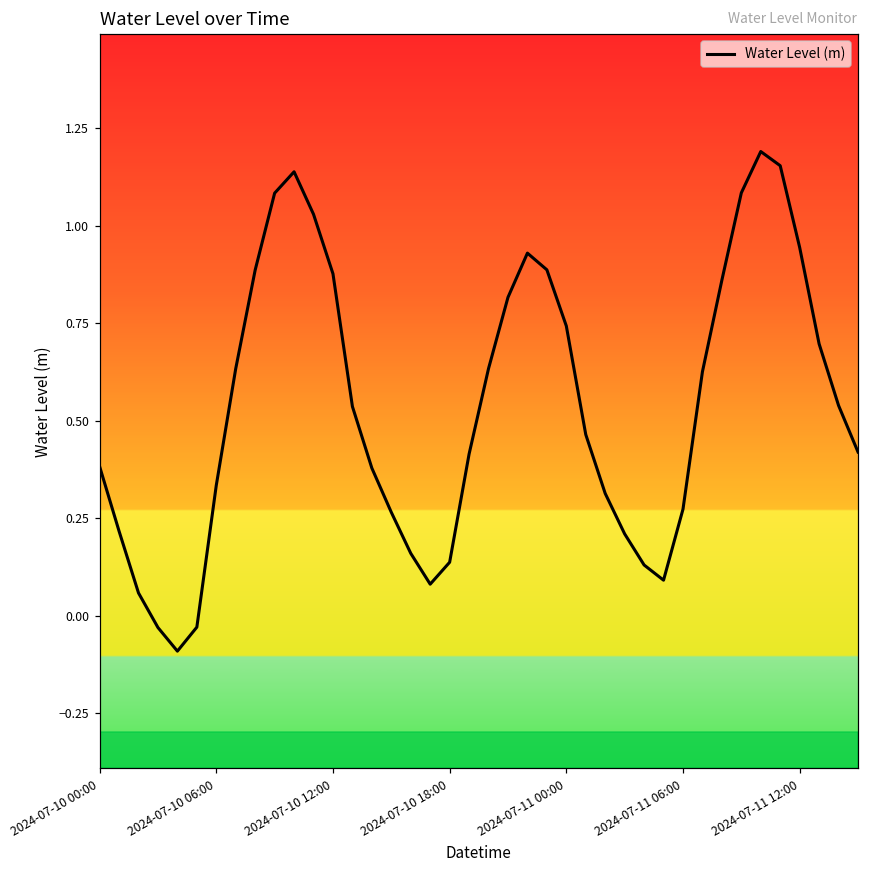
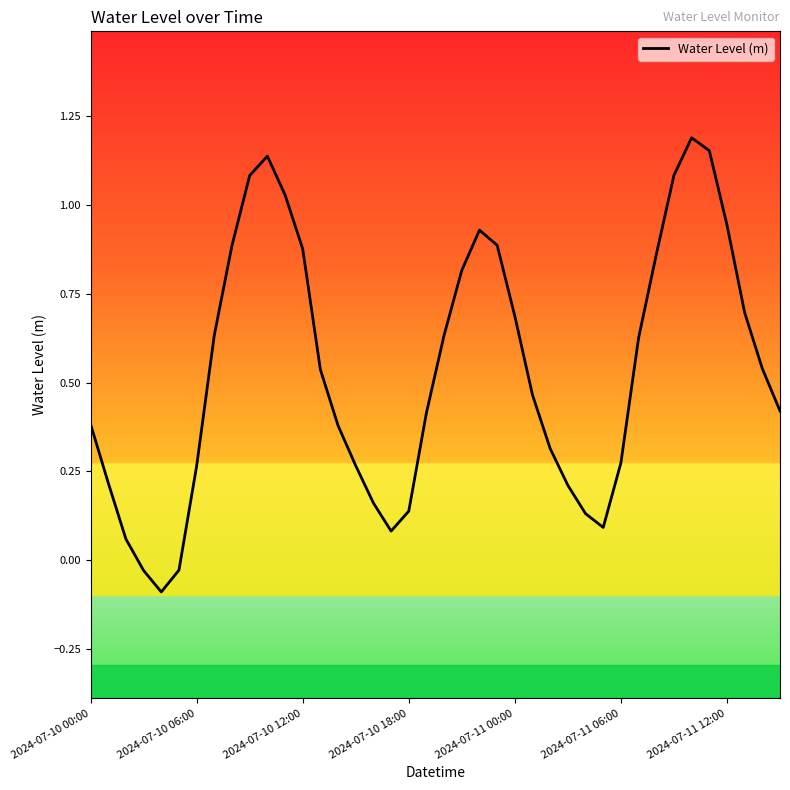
  {
    "2024-07-10 00:00": 0.38,
-   "2024-07-10 06:00": 0.33,
+   "2024-07-10 06:00": 0.26,
    "2024-07-10 12:00": 0.88,
    "2024-07-10 18:00": 0.14,
-   "2024-07-11 00:00": 0.74,
+   "2024-07-11 00:00": 0.69,
    "2024-07-11 06:00": 0.27,
    "2024-07-11 12:00": 0.94
  }
